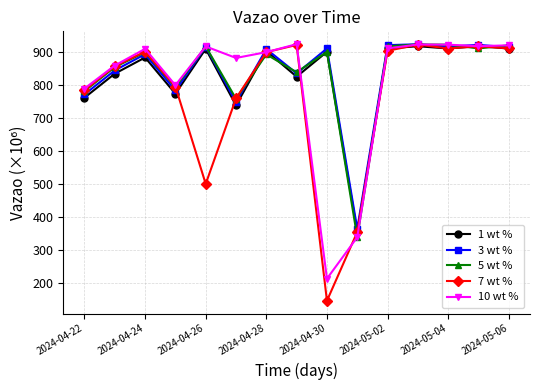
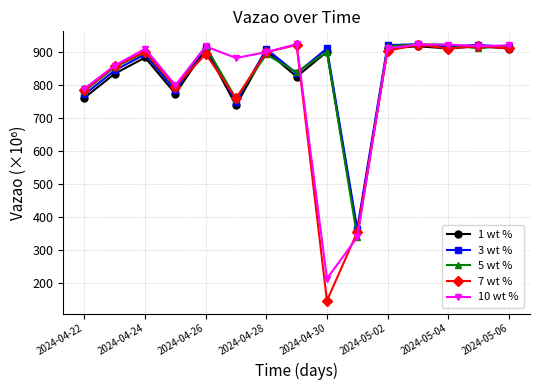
  {
    "1 wt %": {
      "2024-04-22": 760,
      "2024-04-24": 880
    },
    "3 wt %": {
      "2024-04-22": 770,
      "2024-04-30": 910
    },
    "7 wt %": {
-     "2024-04-26": 500,
+     "2024-04-26": 900,
      "2024-04-30": 140
    },
    "10 wt %": {
      "2024-04-24": 910,
      "2024-04-30": 210
    }
  }
